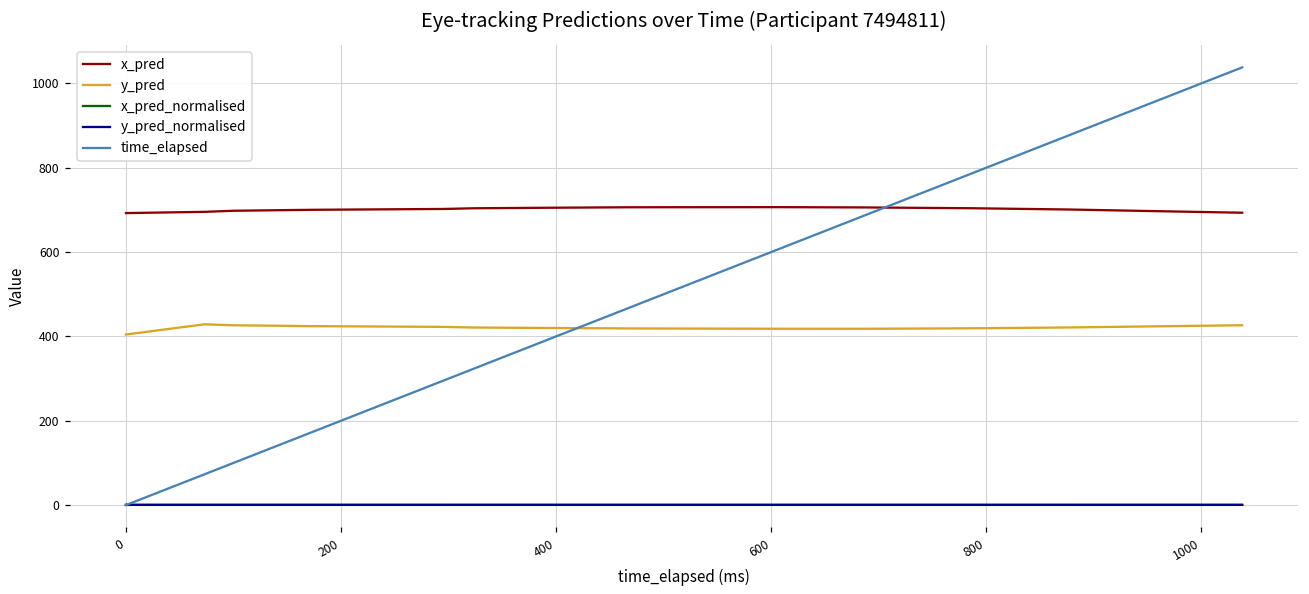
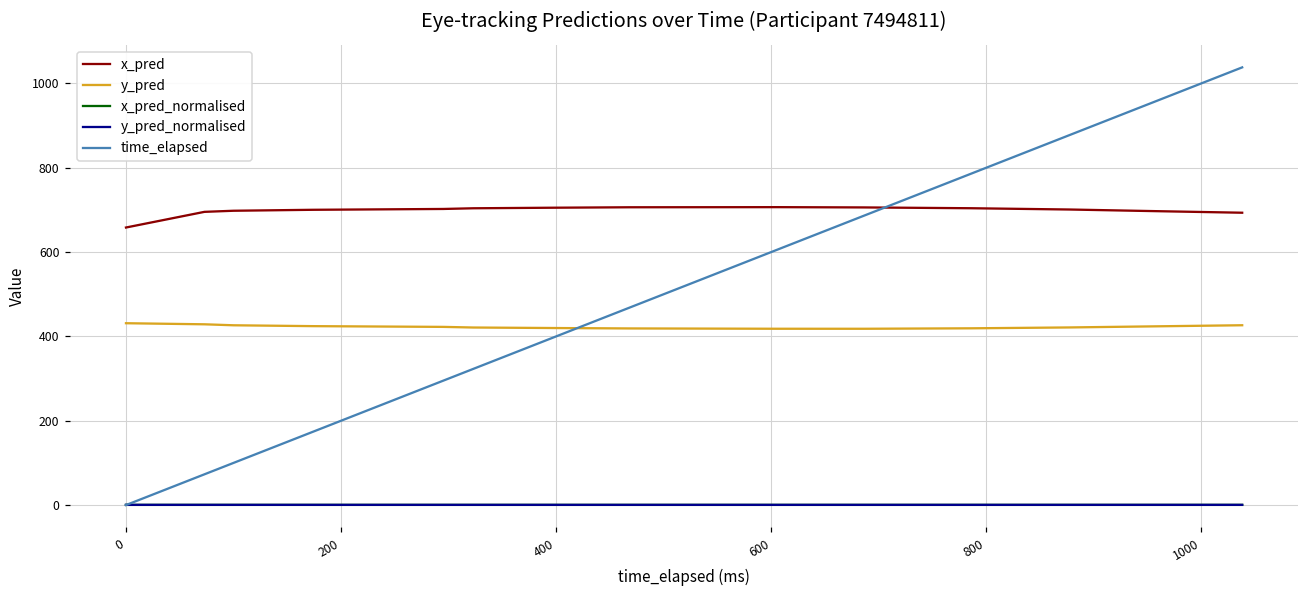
  {
    "x_pred": {
-     "0": 690
+     "0": 660
    },
    "y_pred": {
-     "0": 400
+     "0": 430
    }
  }
